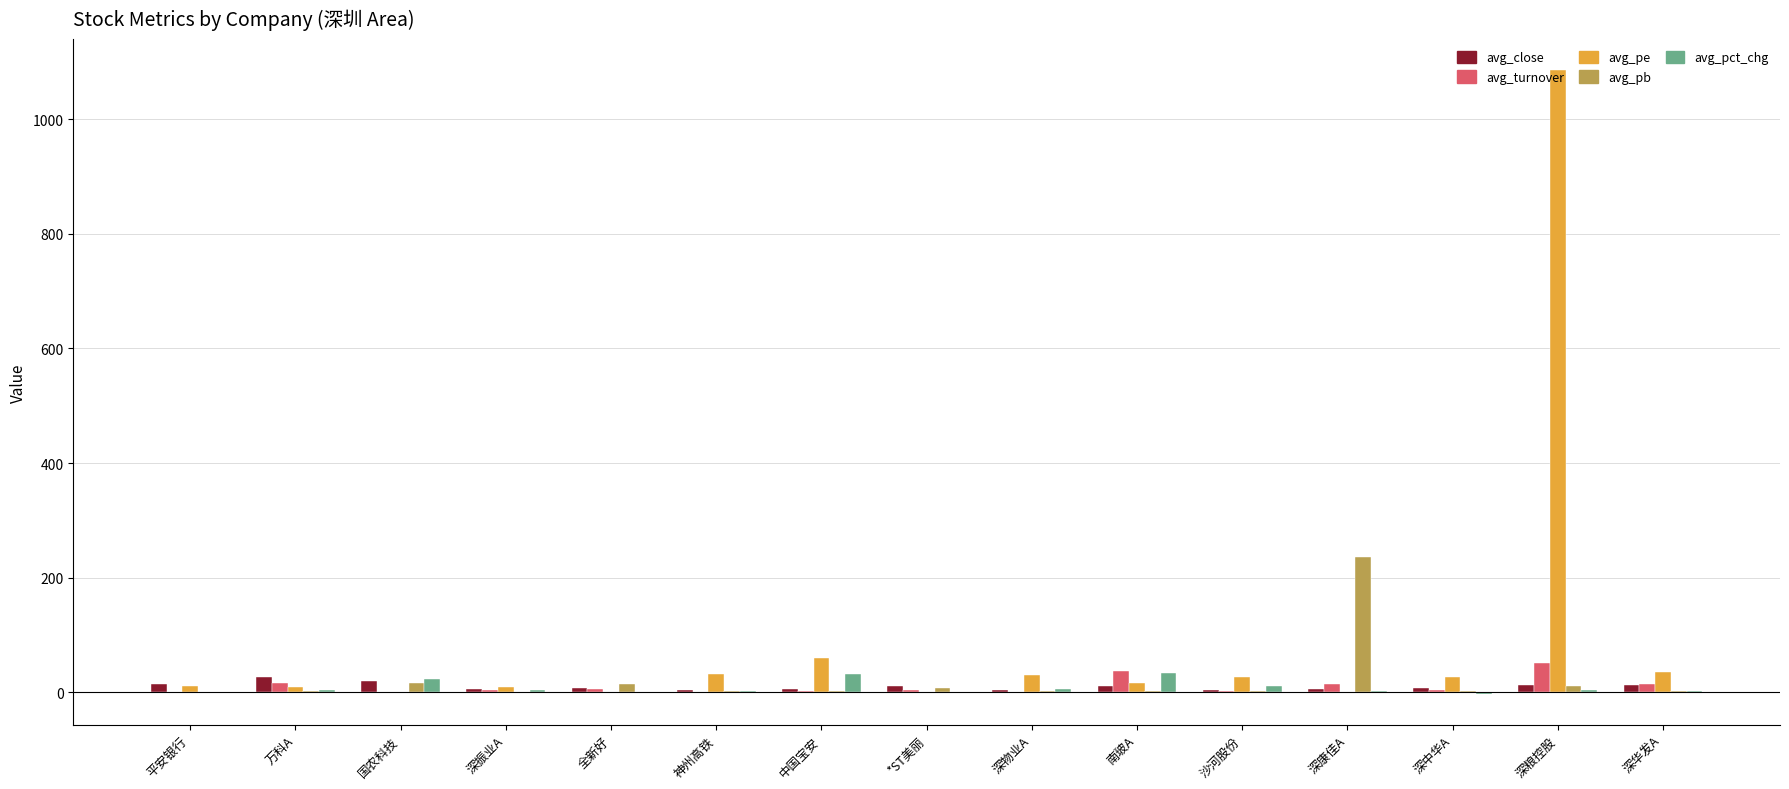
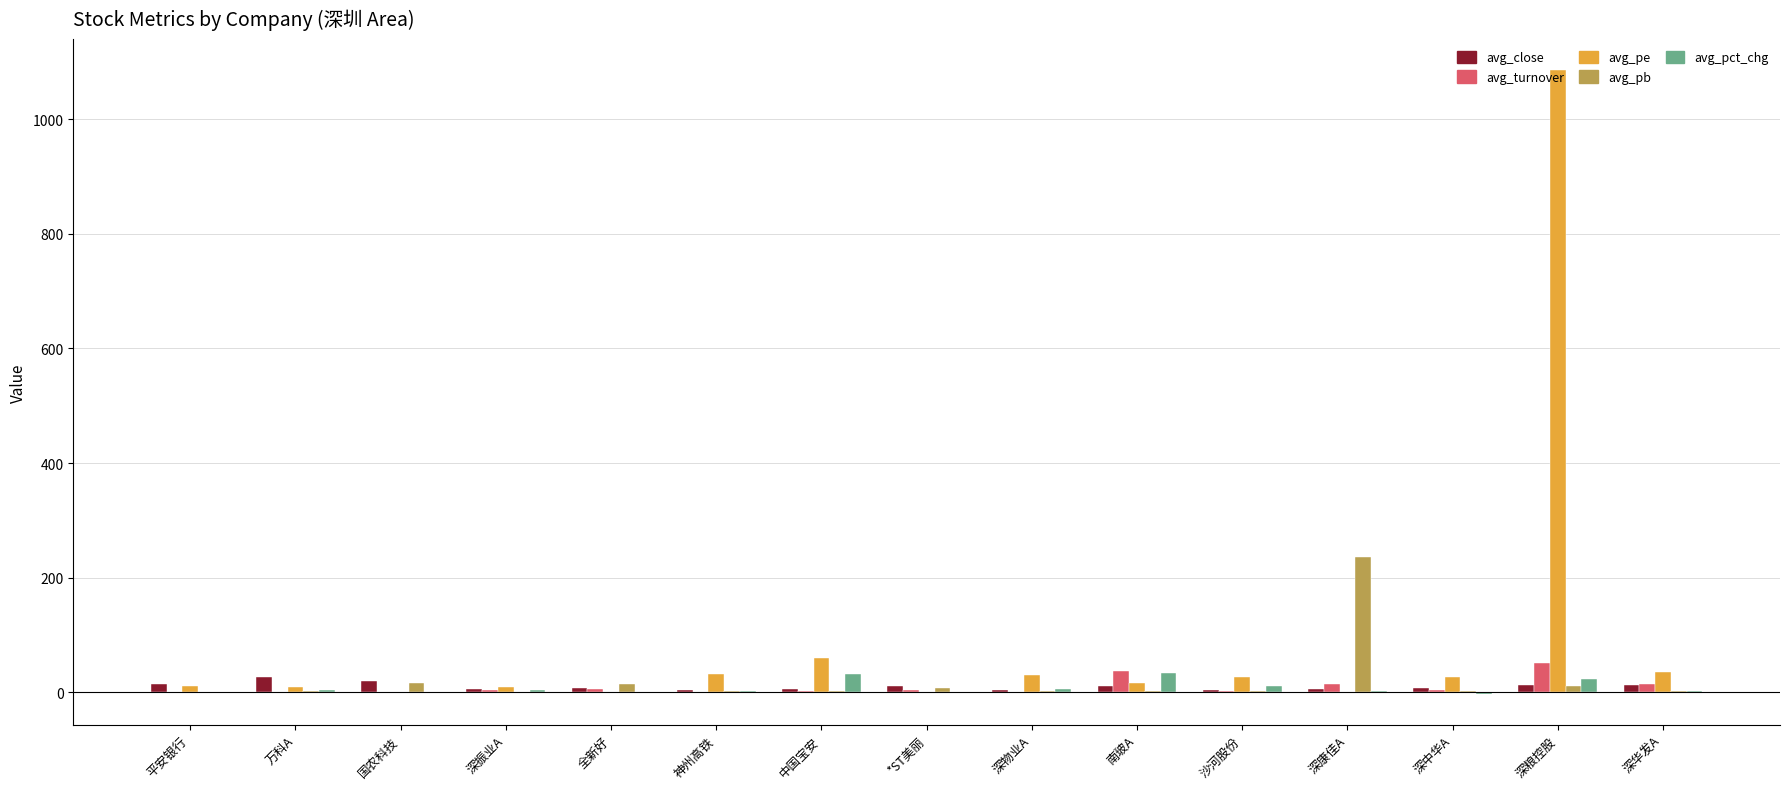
  {
    "avg_close": {
      "平安银行": 10,
      "万科A": 30,
      "国农科技": 20,
      "深振业A": 10,
      "全新好": 10,
      "中国宝安": 0,
      "*ST美丽": 10,
      "南玻A": 10,
      "沙河股份": 0,
      "深康佳A": 10,
      "深中华A": 10,
      "深粮控股": 10,
      "深华发A": 10
    },
    "avg_turnover": {
-     "万科A": 20,
+     "万科A": 0,
      "全新好": 10,
      "南玻A": 40,
      "深康佳A": 10,
      "深粮控股": 50,
      "深华发A": 10
    },
    "avg_pct_chg": {
-     "国农科技": 20,
+     "国农科技": 0,
      "中国宝安": 30,
      "深物业A": 10,
      "南玻A": 30,
      "沙河股份": 10,
-     "深粮控股": 0
+     "深粮控股": 20
    }
  }
